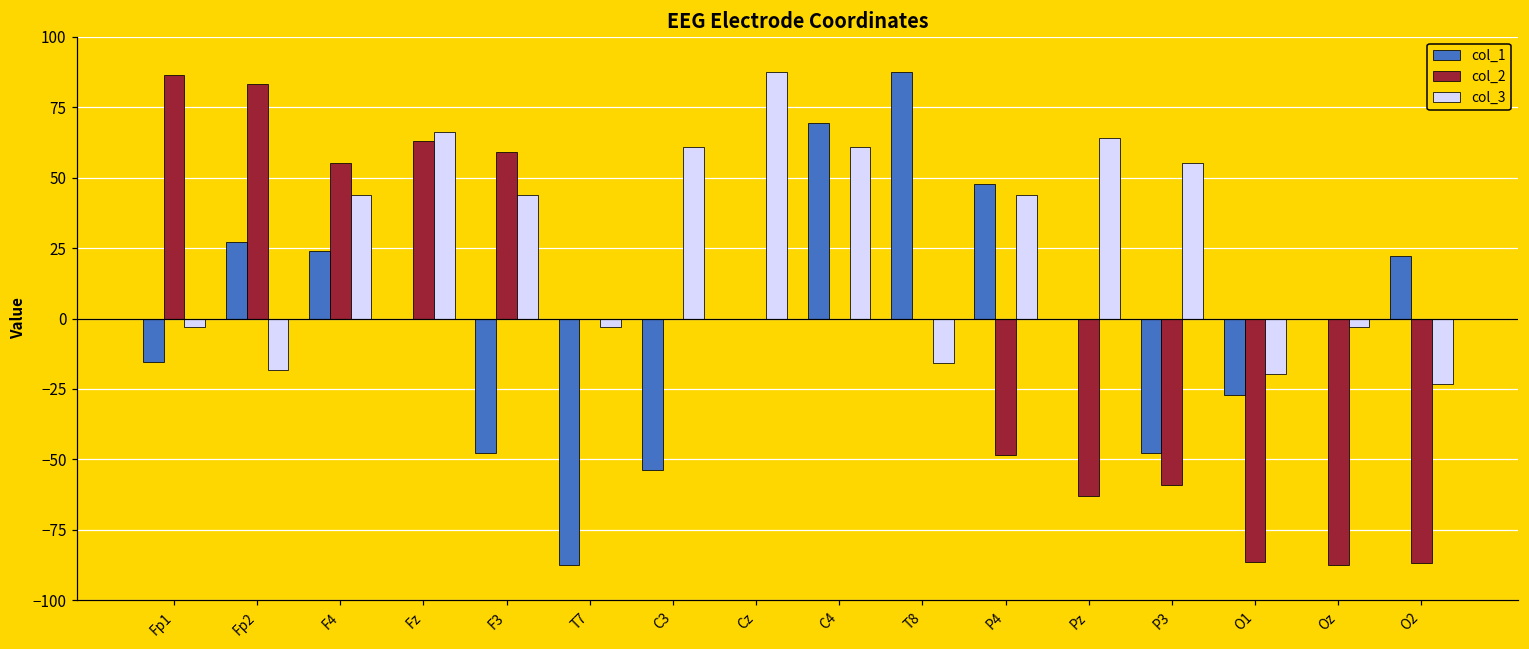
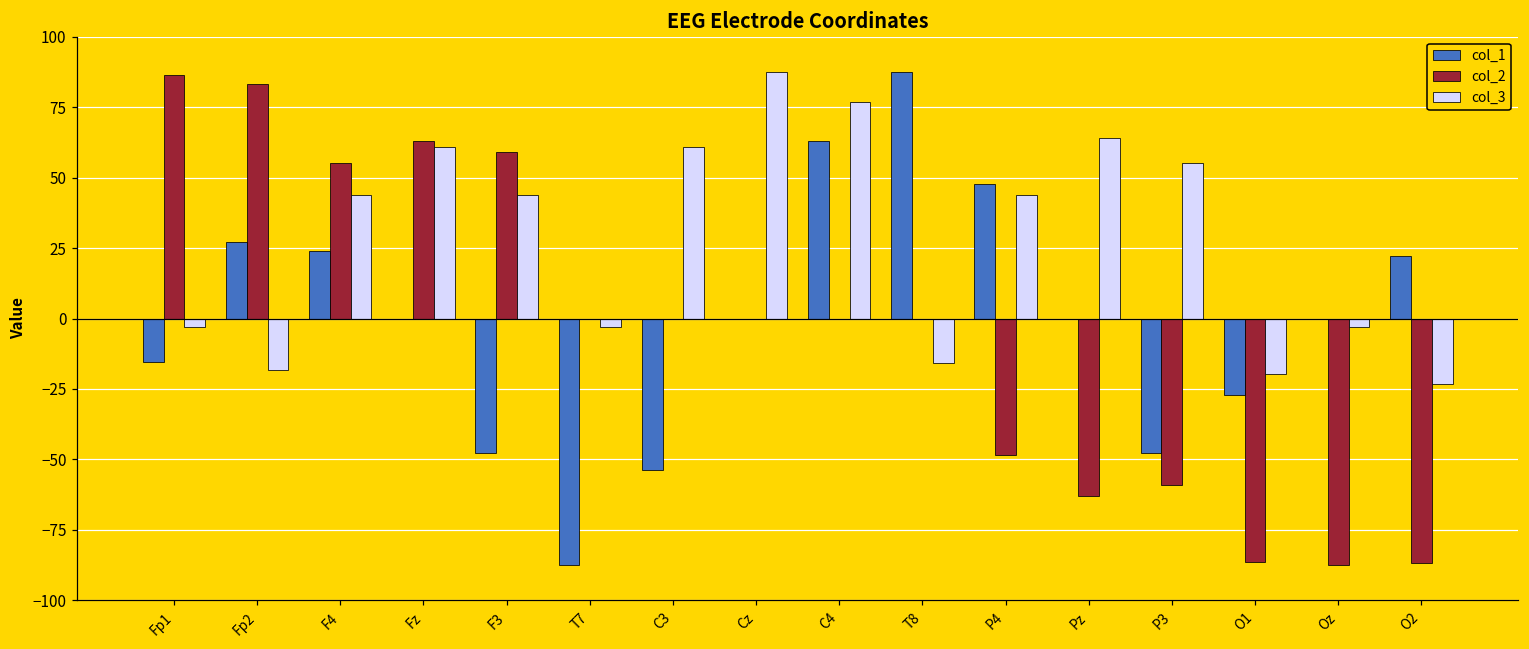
  {
    "col_1": {
      "Fp1": -15,
      "Fp2": 27,
      "F4": 24,
      "F3": -48,
      "T7": -87,
      "C3": -54,
      "Cz": 0,
-     "C4": 69,
+     "C4": 63,
      "T8": 87,
      "P4": 48,
      "P3": -48,
      "O1": -27,
      "O2": 22
    },
    "col_2": {
      "Fp1": 86,
      "Fp2": 83,
      "F4": 55,
      "Fz": 63,
      "F3": 59,
      "T7": 0,
      "C3": 0,
      "Cz": 0,
      "C4": 0,
      "T8": 0,
      "P4": -48,
      "Pz": -63,
      "P3": -59,
      "O1": -86,
      "Oz": -87,
      "O2": -87
    },
    "col_3": {
      "Fp1": -3,
      "Fp2": -18,
      "F4": 44,
-     "Fz": 66,
+     "Fz": 61,
      "F3": 44,
      "T7": -3,
      "C3": 61,
      "Cz": 88,
-     "C4": 61,
+     "C4": 77,
      "T8": -16,
      "P4": 44,
      "Pz": 64,
      "P3": 55,
      "O1": -20,
      "Oz": -3,
      "O2": -23
    }
  }
